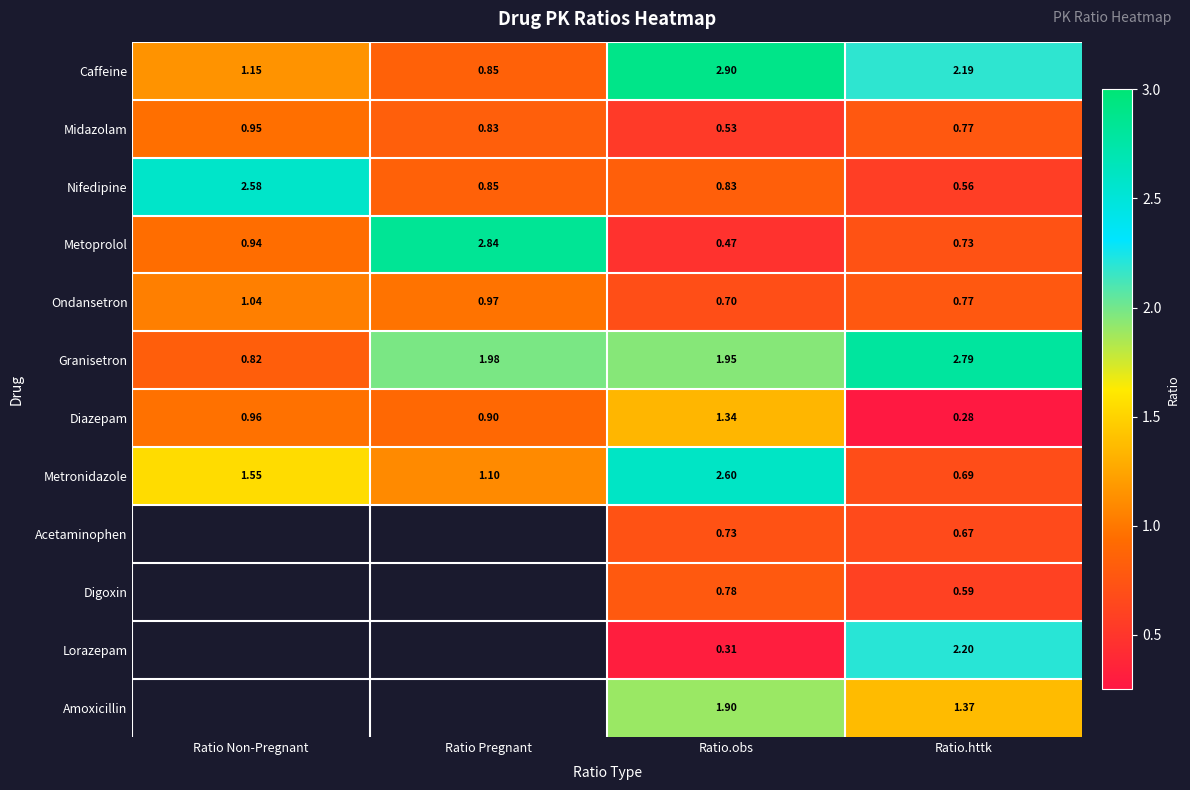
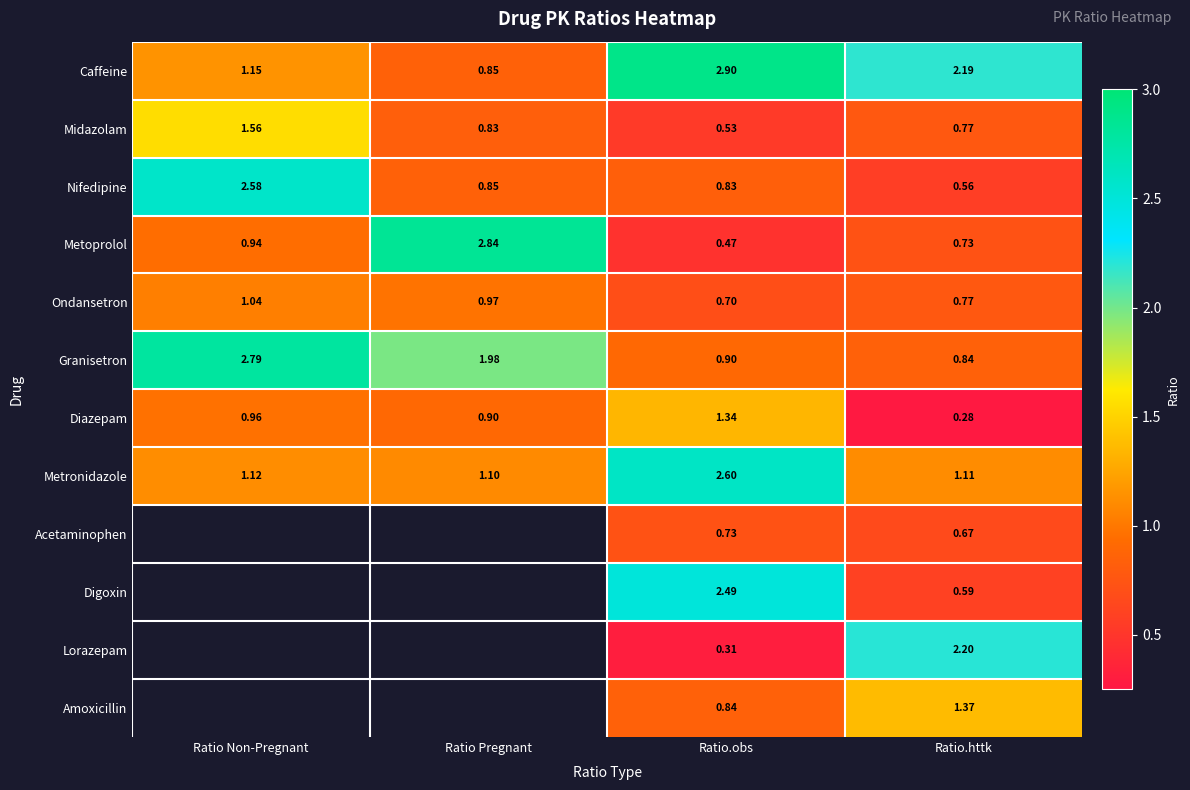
  {
    "Caffeine": {
      "Ratio Non-Pregnant": 1.15,
      "Ratio Pregnant": 0.85,
      "Ratio.obs": 2.90,
      "Ratio.httk": 2.19
    },
    "Midazolam": {
-     "Ratio Non-Pregnant": 0.95,
+     "Ratio Non-Pregnant": 1.56,
      "Ratio Pregnant": 0.83,
      "Ratio.obs": 0.53,
      "Ratio.httk": 0.77
    },
    "Nifedipine": {
      "Ratio Non-Pregnant": 2.58,
      "Ratio Pregnant": 0.85,
      "Ratio.obs": 0.83,
      "Ratio.httk": 0.56
    },
    "Metoprolol": {
      "Ratio Non-Pregnant": 0.94,
      "Ratio Pregnant": 2.84,
      "Ratio.obs": 0.47,
      "Ratio.httk": 0.73
    },
    "Ondansetron": {
      "Ratio Non-Pregnant": 1.04,
      "Ratio Pregnant": 0.97,
      "Ratio.obs": 0.70,
      "Ratio.httk": 0.77
    },
    "Granisetron": {
-     "Ratio Non-Pregnant": 0.82,
+     "Ratio Non-Pregnant": 2.79,
      "Ratio Pregnant": 1.98,
-     "Ratio.obs": 1.95,
-     "Ratio.httk": 2.79
+     "Ratio.obs": 0.90,
+     "Ratio.httk": 0.84
    },
    "Diazepam": {
      "Ratio Non-Pregnant": 0.96,
      "Ratio Pregnant": 0.90,
      "Ratio.obs": 1.34,
      "Ratio.httk": 0.28
    },
    "Metronidazole": {
-     "Ratio Non-Pregnant": 1.55,
+     "Ratio Non-Pregnant": 1.12,
      "Ratio Pregnant": 1.10,
      "Ratio.obs": 2.60,
-     "Ratio.httk": 0.69
+     "Ratio.httk": 1.11
    },
    "Acetaminophen": {
      "Ratio.obs": 0.73,
      "Ratio.httk": 0.67
    },
    "Digoxin": {
-     "Ratio.obs": 0.78,
+     "Ratio.obs": 2.49,
      "Ratio.httk": 0.59
    },
    "Lorazepam": {
      "Ratio.obs": 0.31,
      "Ratio.httk": 2.20
    },
    "Amoxicillin": {
-     "Ratio.obs": 1.90,
+     "Ratio.obs": 0.84,
      "Ratio.httk": 1.37
    }
  }
